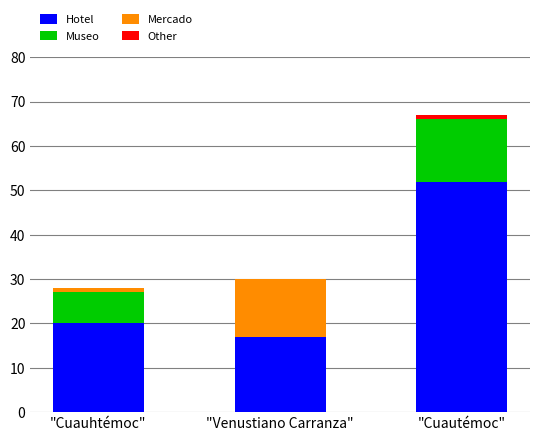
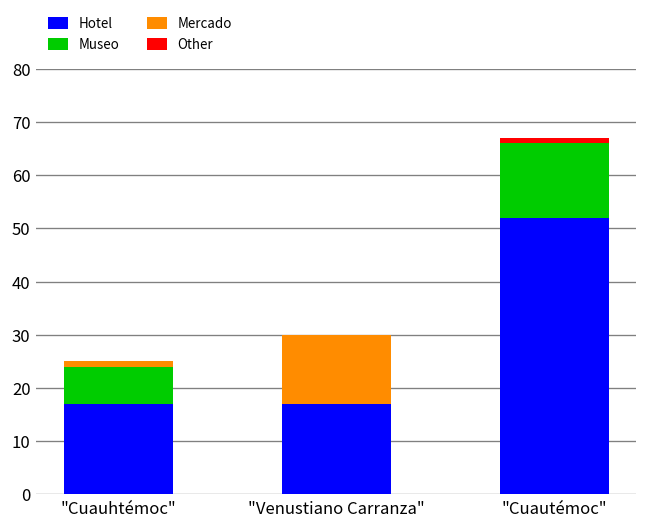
  {
    "Hotel": {
-     "\"Cuauhtémoc\"": 20,
+     "\"Cuauhtémoc\"": 17,
      "\"Venustiano Carranza\"": 17,
      "\"Cuautémoc\"": 52
    },
    "Museo": {
      "\"Cuauhtémoc\"": 7,
      "\"Venustiano Carranza\"": 0,
      "\"Cuautémoc\"": 14
    },
    "Mercado": {
      "\"Cuauhtémoc\"": 1,
      "\"Venustiano Carranza\"": 13,
      "\"Cuautémoc\"": 0
    },
    "Other": {
      "\"Cuauhtémoc\"": 0,
      "\"Venustiano Carranza\"": 0,
      "\"Cuautémoc\"": 1
    }
  }
